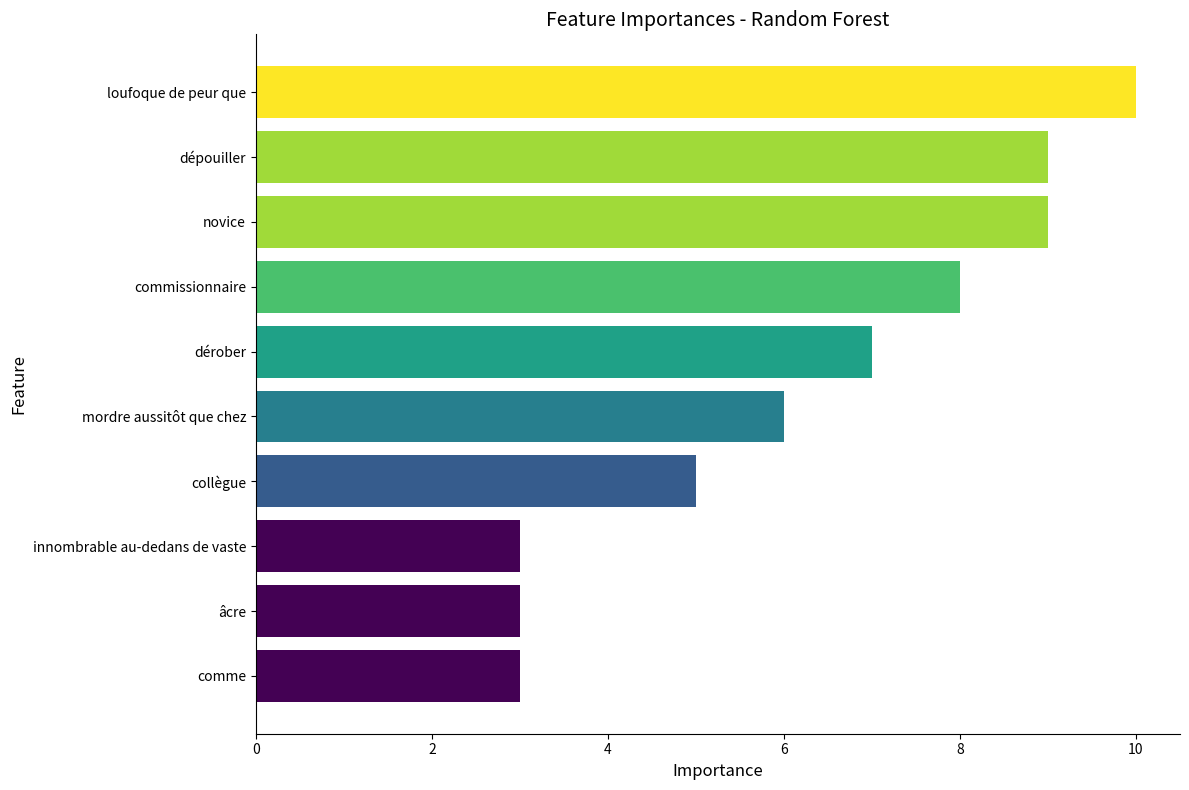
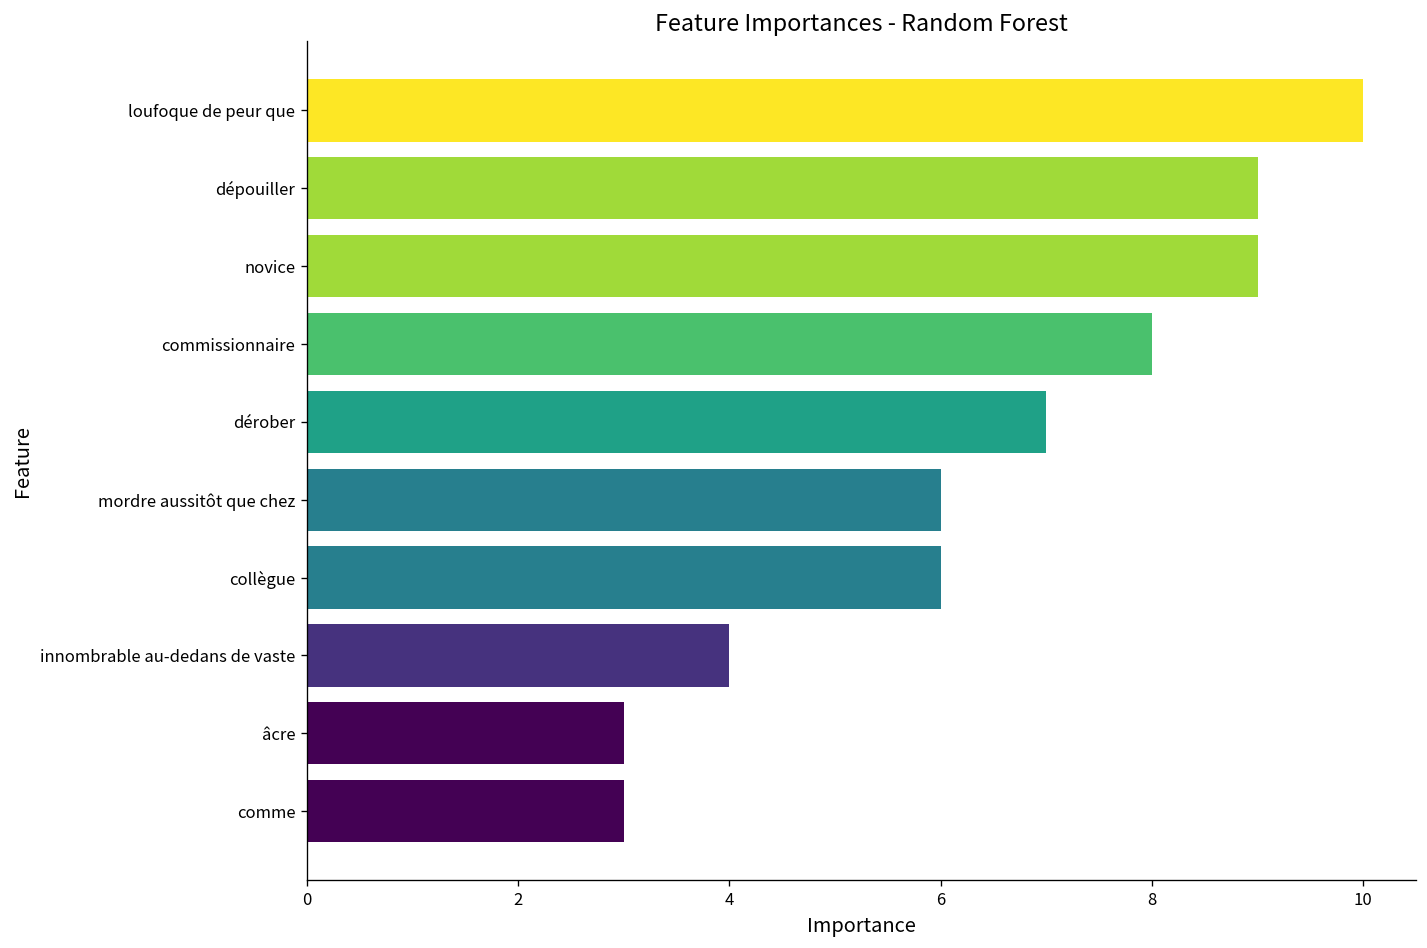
  {
    "loufoque de peur que": 10,
    "dépouiller": 9,
    "novice": 9,
    "commissionnaire": 8,
    "dérober": 7,
    "mordre aussitôt que chez": 6,
-   "collègue": 5,
-   "innombrable au-dedans de vaste": 3,
+   "collègue": 6,
+   "innombrable au-dedans de vaste": 4,
    "âcre": 3,
    "comme": 3
  }
